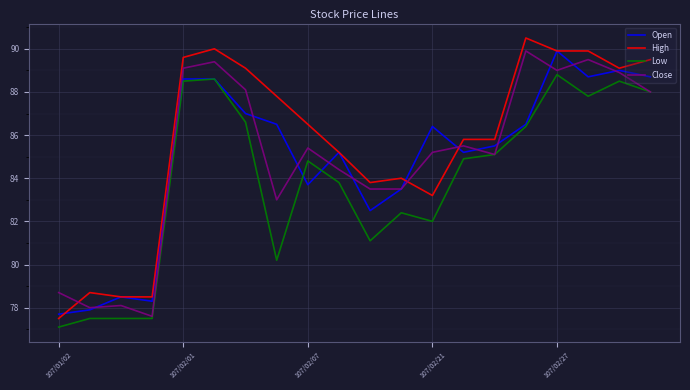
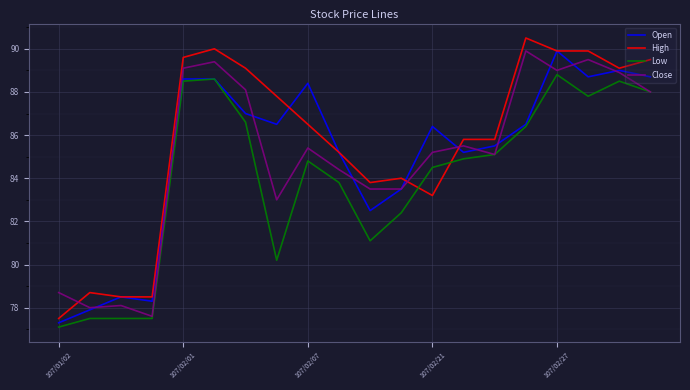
  {
    "Open": {
-     "107/01/02": 77.7,
-     "107/02/07": 83.7,
+     "107/01/02": 77.3,
+     "107/02/07": 88.4,
      "107/02/21": 86.4
    },
    "High": {
      "107/01/02": 77.5,
      "107/02/01": 89.6,
      "107/02/07": 86.5,
      "107/02/21": 83.2
    },
    "Low": {
      "107/01/02": 77.1,
      "107/02/07": 84.8,
-     "107/02/21": 82.0,
+     "107/02/21": 84.5,
      "107/02/27": 88.8
    },
    "Close": {
      "107/01/02": 78.7,
      "107/02/01": 89.1,
      "107/02/07": 85.4,
      "107/02/21": 85.2,
      "107/02/27": 89.0
    }
  }
